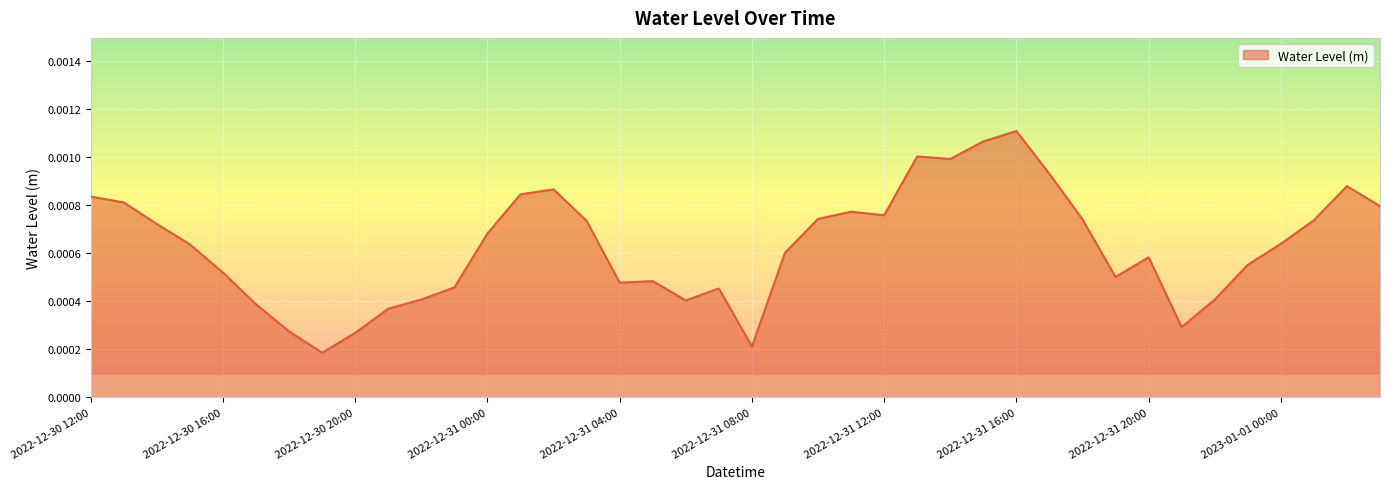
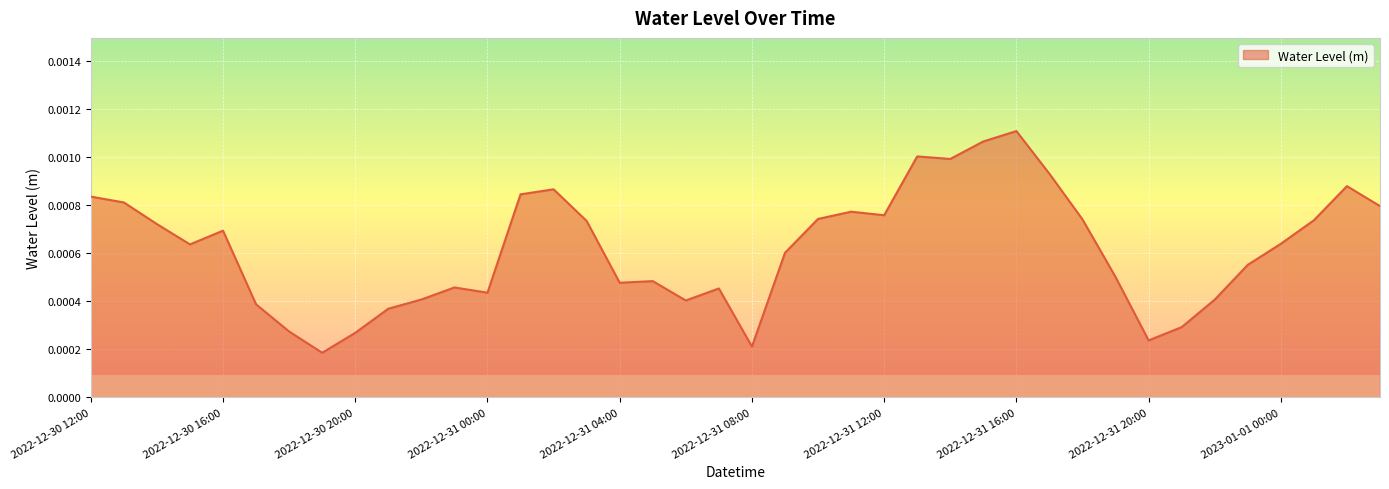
  {
    "2022-12-30 12:00": 0.00083,
-   "2022-12-30 16:00": 0.00052,
+   "2022-12-30 16:00": 0.00069,
    "2022-12-30 20:00": 0.00027,
-   "2022-12-31 00:00": 0.00068,
+   "2022-12-31 00:00": 0.00044,
    "2022-12-31 04:00": 0.00048,
    "2022-12-31 08:00": 0.00021,
    "2022-12-31 12:00": 0.00076,
    "2022-12-31 16:00": 0.00111,
-   "2022-12-31 20:00": 0.00058,
+   "2022-12-31 20:00": 0.00024,
    "2023-01-01 00:00": 0.00064
  }
